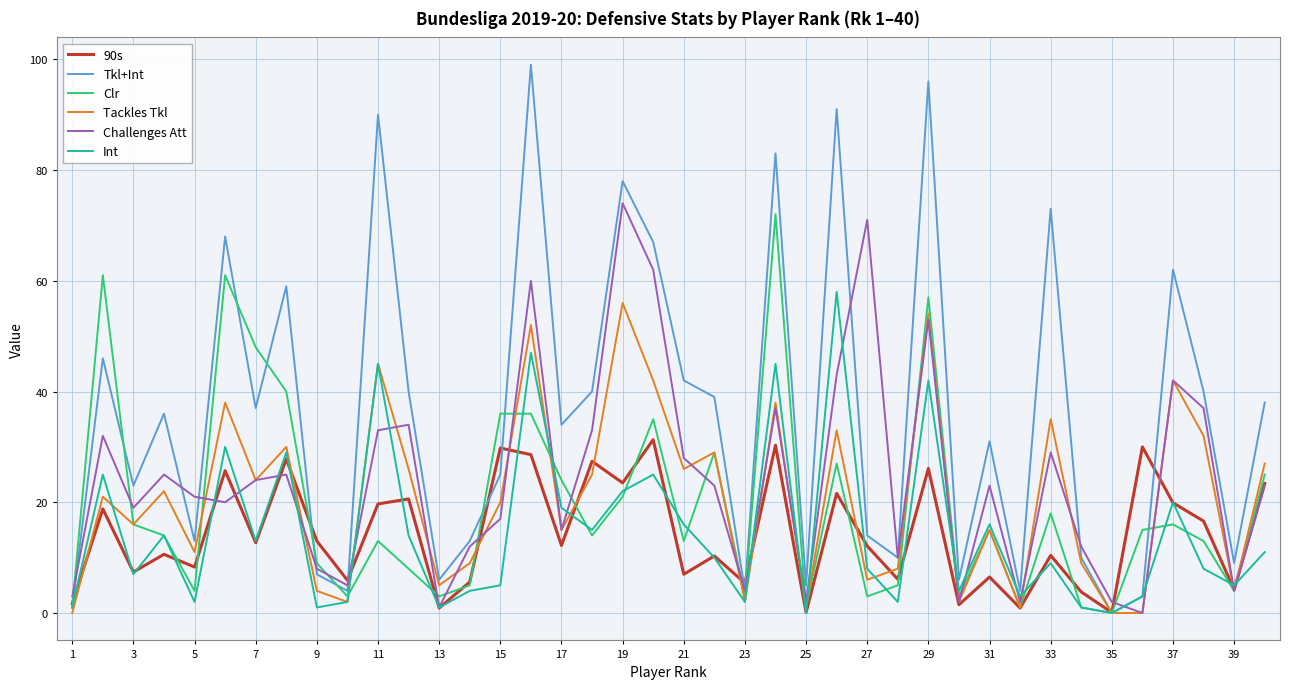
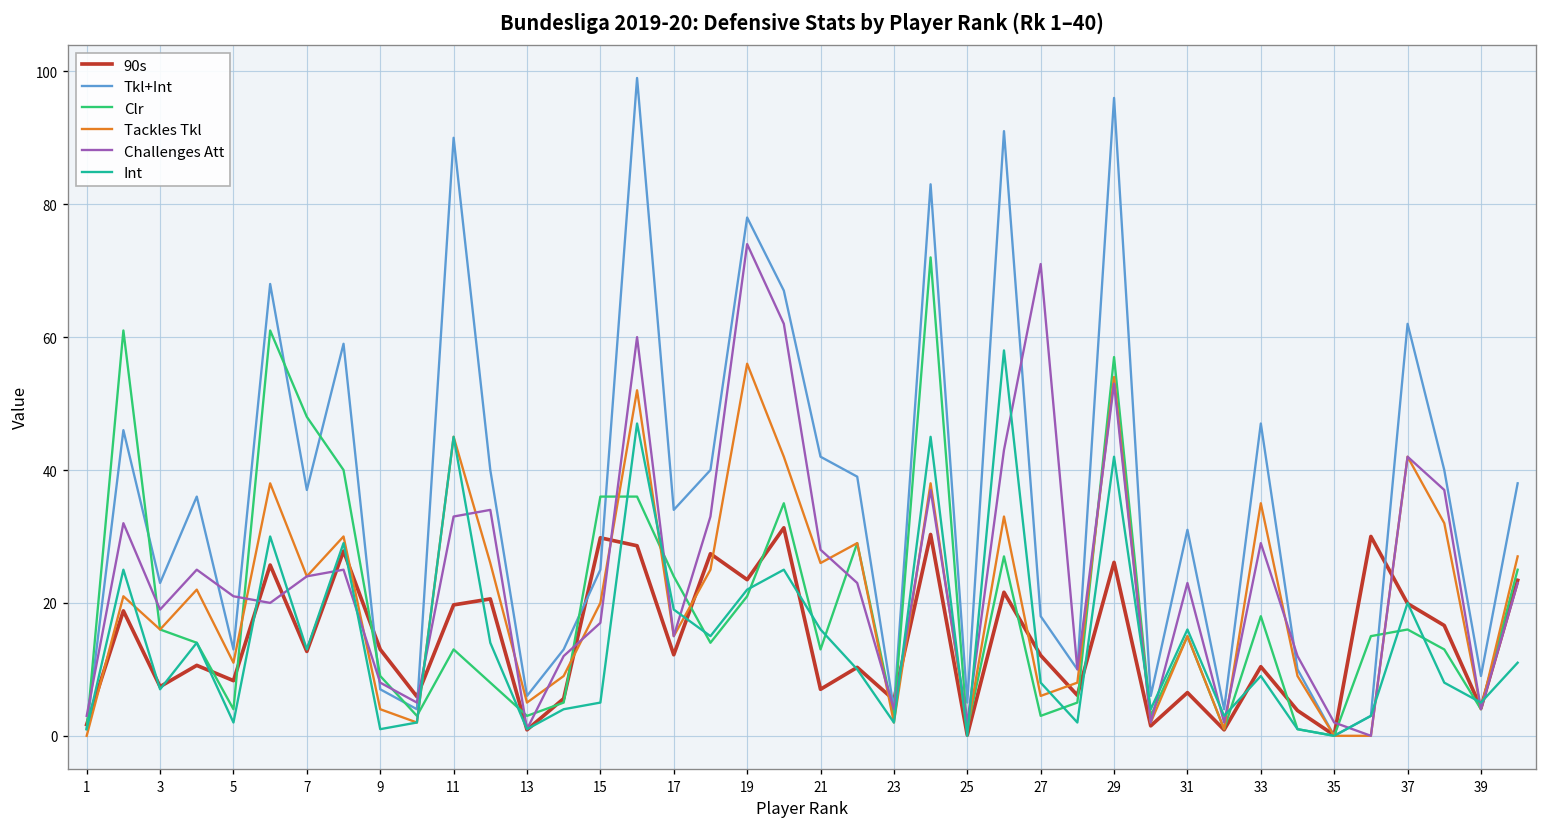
  {
    "90s": {
      "1": 2,
      "5": 8,
      "9": 13,
      "11": 20,
      "15": 30,
      "17": 12,
      "19": 24,
      "21": 7,
      "23": 5,
      "27": 12,
      "29": 26,
      "31": 7,
      "33": 10
    },
    "Tkl+Int": {
      "3": 23,
      "5": 13,
      "7": 37,
      "9": 7,
      "11": 90,
      "13": 6,
      "15": 25,
      "17": 34,
      "19": 78,
      "21": 42,
      "25": 5,
-     "27": 14,
+     "27": 18,
      "29": 96,
      "31": 31,
-     "33": 73,
+     "33": 47,
      "37": 62,
      "39": 9
    },
    "Tackles Tkl": {
      "1": 0,
      "5": 11,
      "9": 4,
      "13": 5,
      "15": 20,
      "19": 56,
      "21": 26,
      "27": 6,
      "29": 54,
      "33": 35
    },
    "Challenges Att": {
      "1": 3,
      "3": 19,
      "5": 21,
      "9": 8,
      "11": 33,
      "15": 17,
      "19": 74,
      "21": 28,
      "25": 2,
      "27": 71,
      "29": 53,
      "31": 23,
      "33": 29,
      "35": 2
    }
  }
